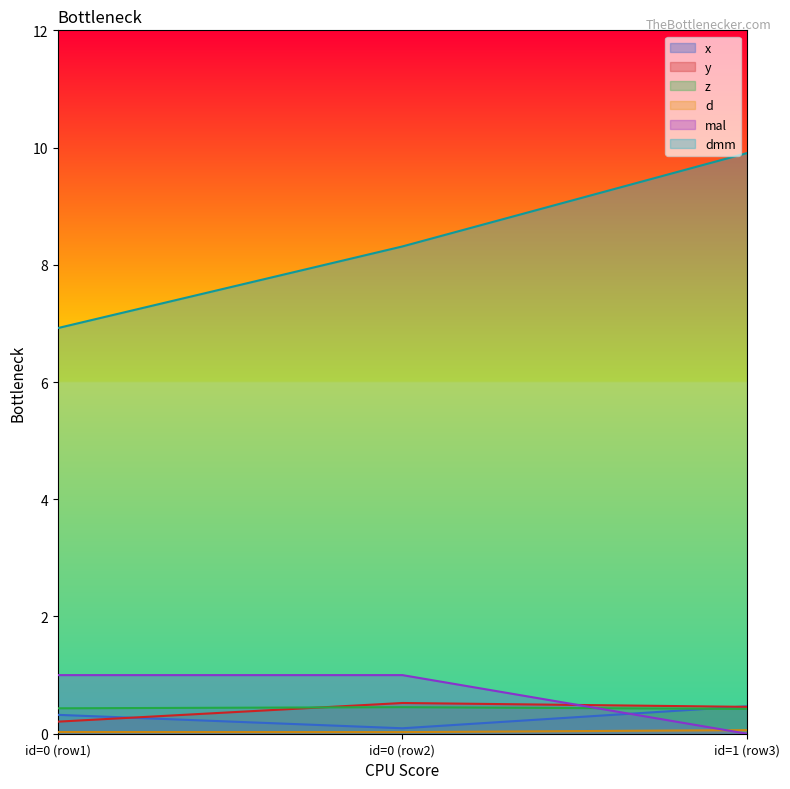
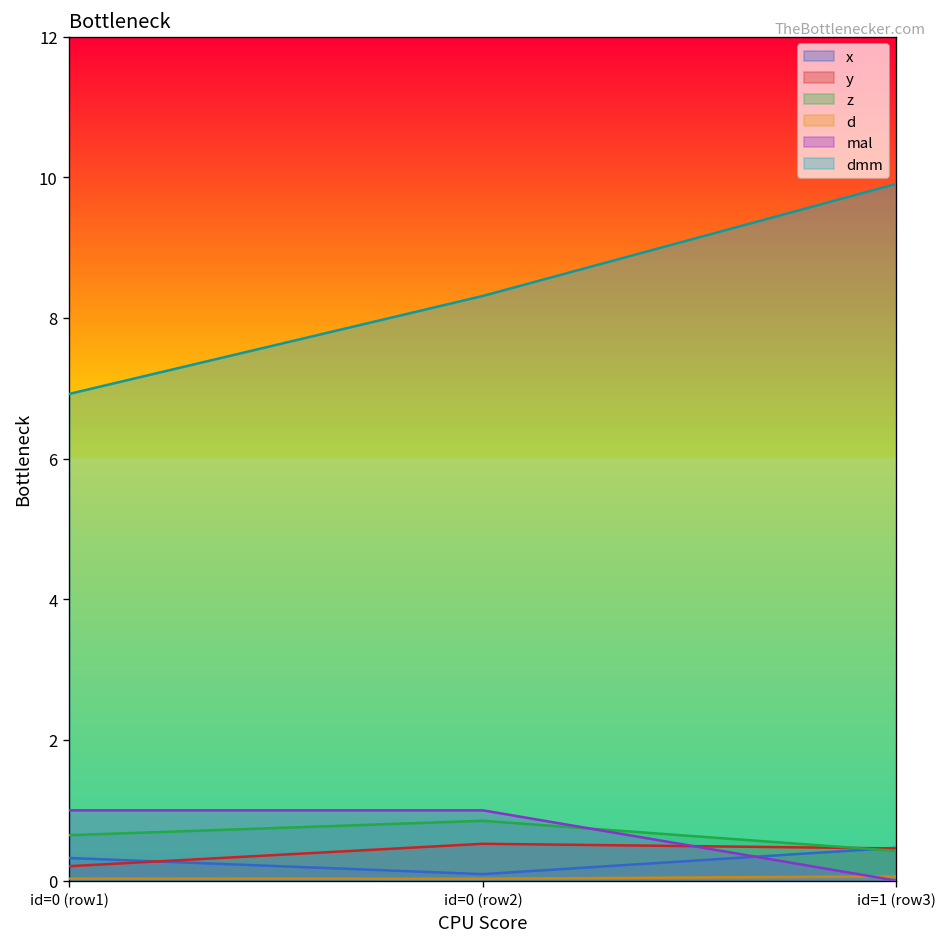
  {
    "z": {
-     "id=0 (row1)": 0.4,
-     "id=0 (row2)": 0.5
+     "id=0 (row1)": 0.6,
+     "id=0 (row2)": 0.9
    },
    "mal": {
      "id=0 (row1)": 1.0,
      "id=0 (row2)": 1.0,
      "id=1 (row3)": 0.0
    }
  }
